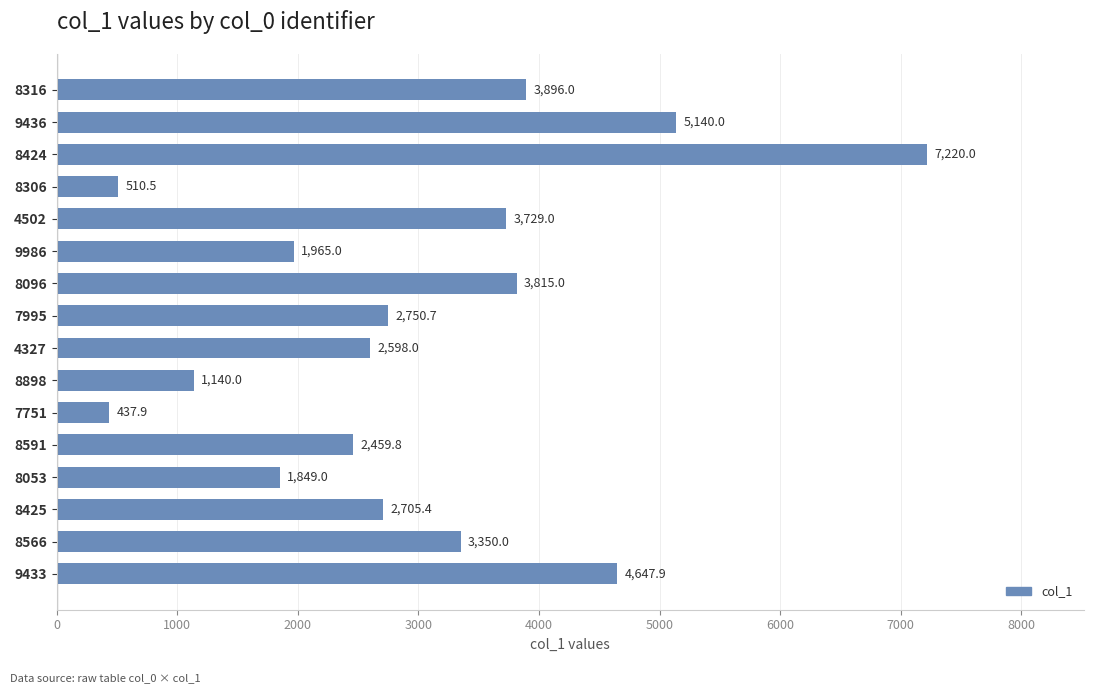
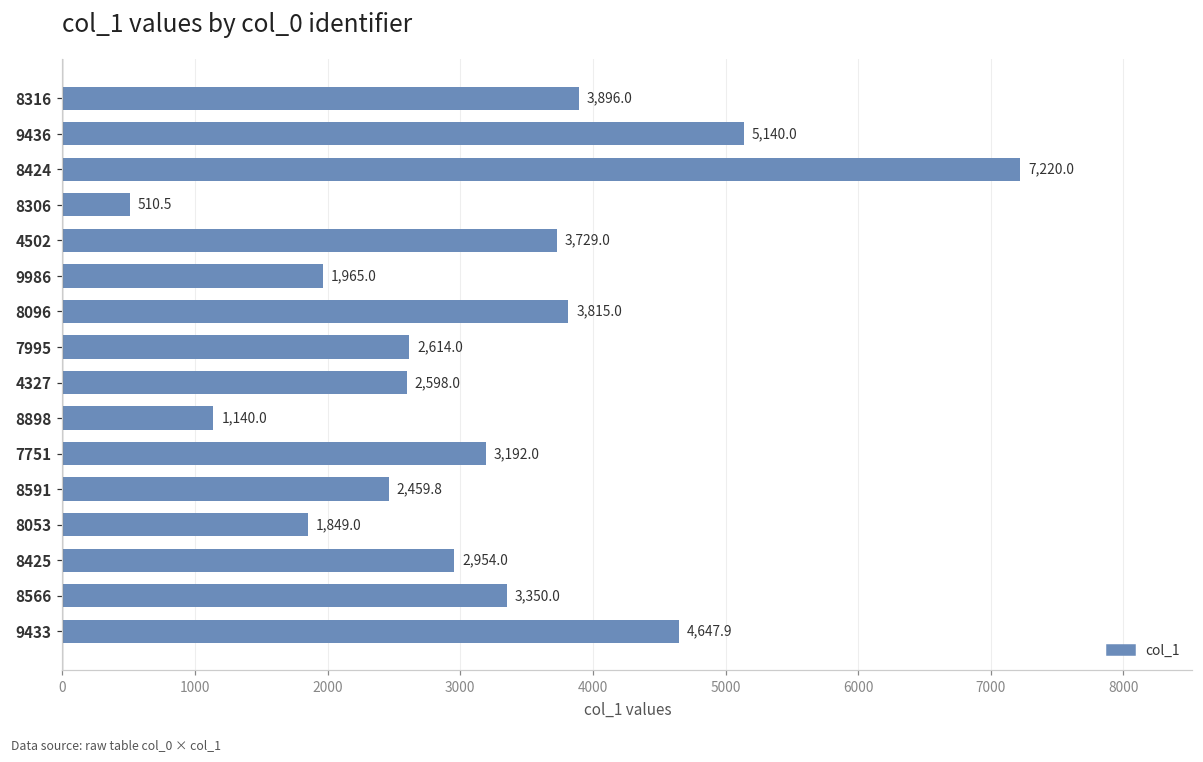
  {
    "8316": "3,896.0",
    "9436": "5,140.0",
    "8424": "7,220.0",
    "8306": "510.5",
    "4502": "3,729.0",
    "9986": "1,965.0",
    "8096": "3,815.0",
-   "7995": "2,750.7",
+   "7995": "2,614.0",
    "4327": "2,598.0",
    "8898": "1,140.0",
-   "7751": "437.9",
+   "7751": "3,192.0",
    "8591": "2,459.8",
    "8053": "1,849.0",
-   "8425": "2,705.4",
+   "8425": "2,954.0",
    "8566": "3,350.0",
    "9433": "4,647.9"
  }
